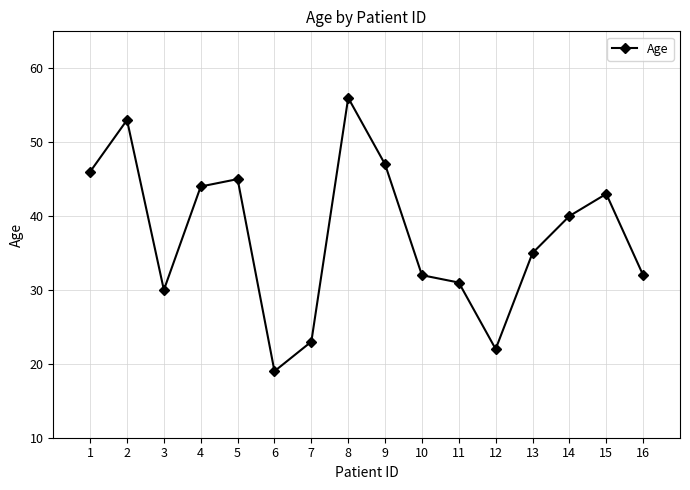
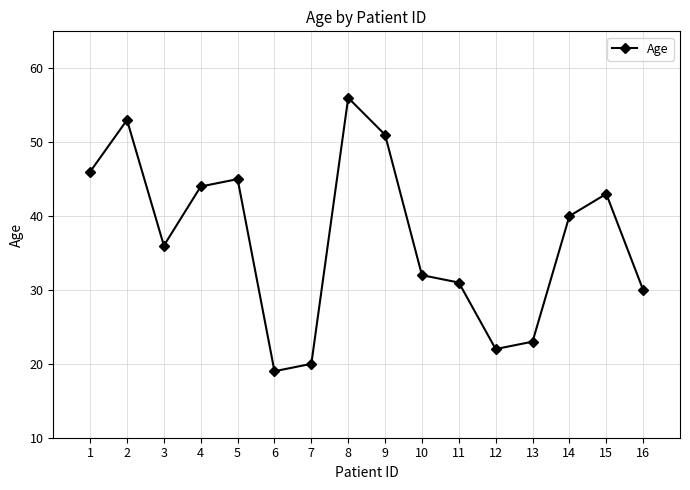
  {
    "1": 46,
    "2": 53,
-   "3": 30,
+   "3": 36,
    "4": 44,
    "5": 45,
    "6": 19,
-   "7": 23,
+   "7": 20,
    "8": 56,
-   "9": 47,
+   "9": 51,
    "10": 32,
    "11": 31,
    "12": 22,
-   "13": 35,
+   "13": 23,
    "14": 40,
    "15": 43,
-   "16": 32
+   "16": 30
  }
